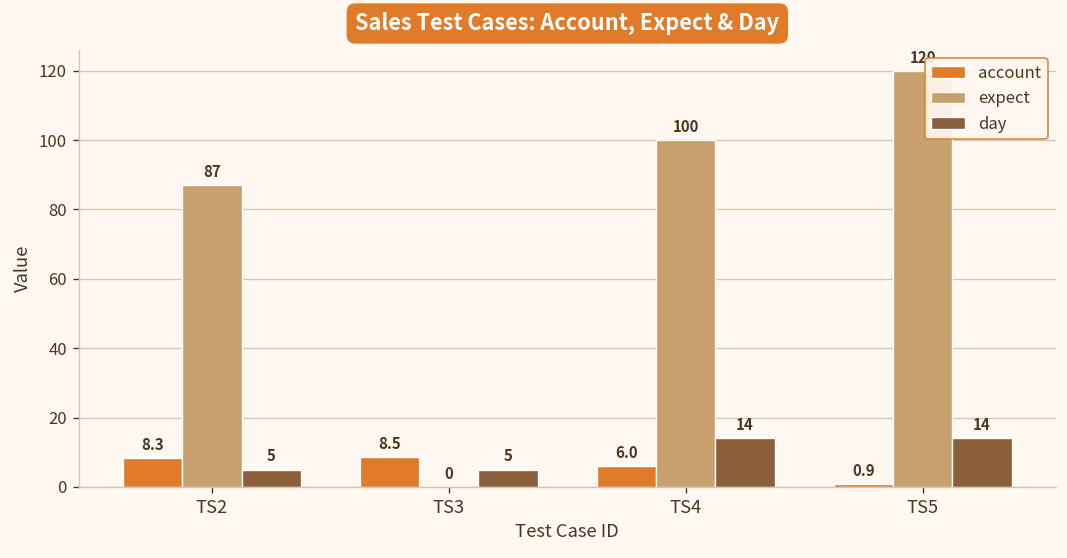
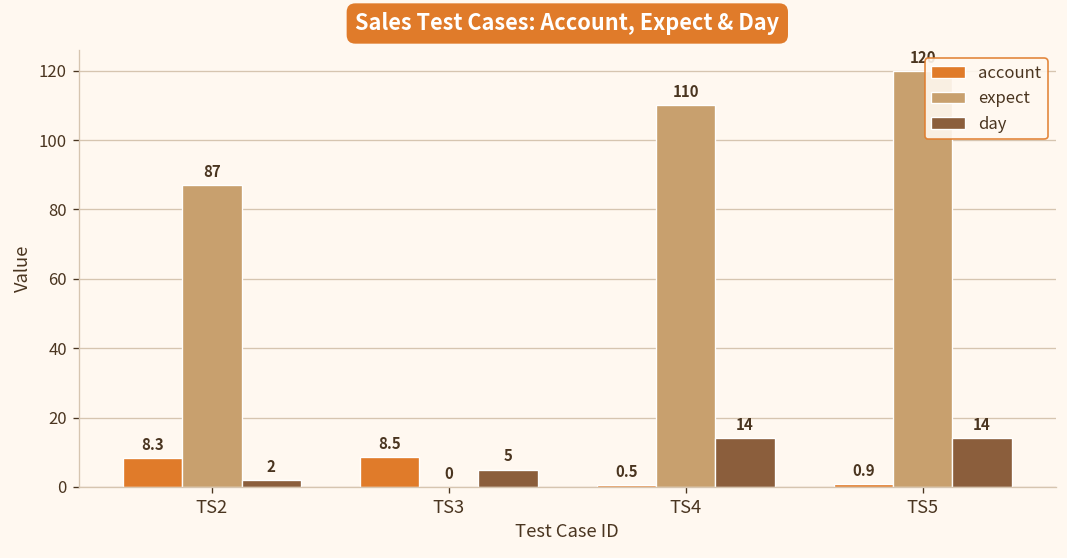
  {
    "account": {
      "TS2": 8.3,
      "TS3": 8.5,
-     "TS4": 6.0,
+     "TS4": 0.5,
      "TS5": 0.9
    },
    "expect": {
      "TS2": 87,
      "TS3": 0,
-     "TS4": 100
+     "TS4": 110
    },
    "day": {
-     "TS2": 5,
+     "TS2": 2,
      "TS3": 5,
      "TS4": 14,
      "TS5": 14
    }
  }
